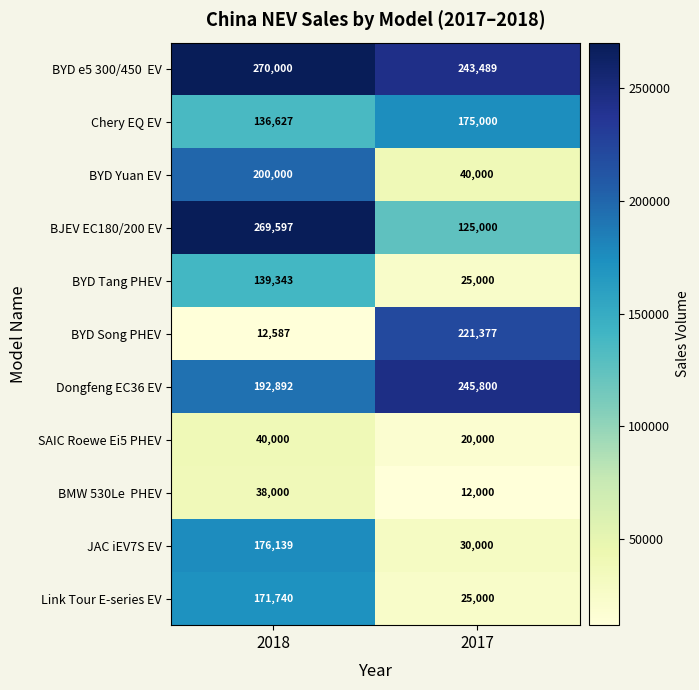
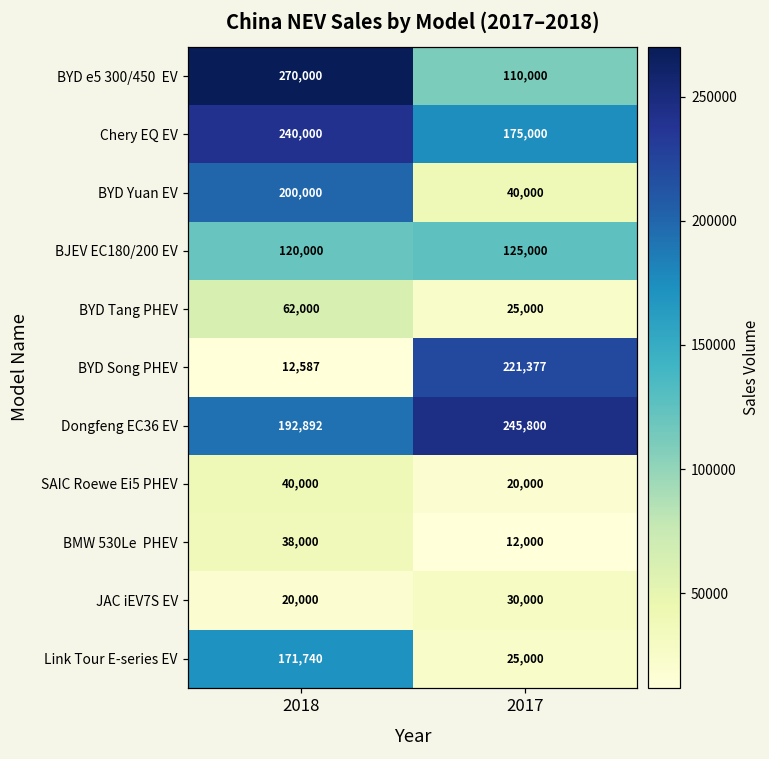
  {
    "BYD e5 300/450 EV": {
      "2018": "270,000",
-     "2017": "243,489"
+     "2017": "110,000"
    },
    "Chery EQ EV": {
-     "2018": "136,627",
+     "2018": "240,000",
      "2017": "175,000"
    },
    "BYD Yuan EV": {
      "2018": "200,000",
      "2017": "40,000"
    },
    "BJEV EC180/200 EV": {
-     "2018": "269,597",
+     "2018": "120,000",
      "2017": "125,000"
    },
    "BYD Tang PHEV": {
-     "2018": "139,343",
+     "2018": "62,000",
      "2017": "25,000"
    },
    "BYD Song PHEV": {
      "2018": "12,587",
      "2017": "221,377"
    },
    "Dongfeng EC36 EV": {
      "2018": "192,892",
      "2017": "245,800"
    },
    "SAIC Roewe Ei5 PHEV": {
      "2018": "40,000",
      "2017": "20,000"
    },
    "BMW 530Le PHEV": {
      "2018": "38,000",
      "2017": "12,000"
    },
    "JAC iEV7S EV": {
-     "2018": "176,139",
+     "2018": "20,000",
      "2017": "30,000"
    },
    "Link Tour E-series EV": {
      "2018": "171,740",
      "2017": "25,000"
    }
  }
